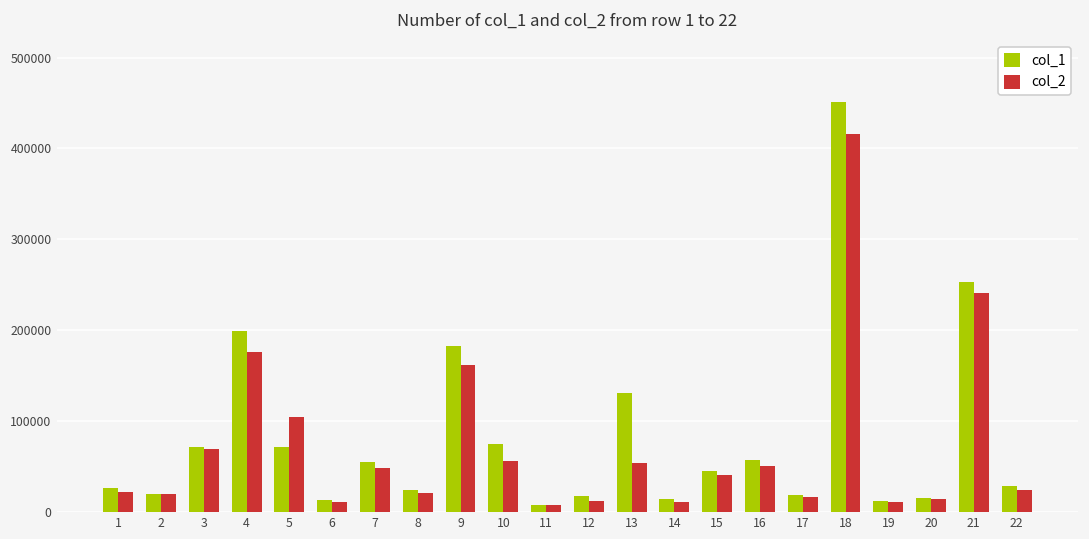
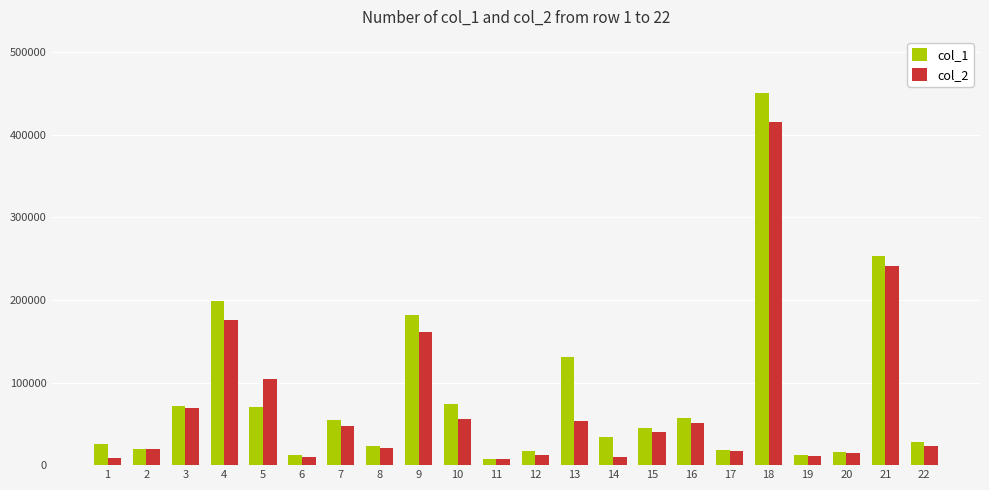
  {
    "col_1": {
      "1": 30000,
      "2": 20000,
      "3": 70000,
      "4": 200000,
      "5": 70000,
      "6": 10000,
      "7": 60000,
      "8": 20000,
      "9": 180000,
      "10": 70000,
      "11": 10000,
      "12": 20000,
      "13": 130000,
-     "14": 10000,
+     "14": 30000,
      "15": 40000,
      "16": 60000,
      "17": 20000,
      "18": 450000,
      "19": 10000,
      "20": 20000,
      "21": 250000,
      "22": 30000
    },
    "col_2": {
-     "1": 20000,
+     "1": 10000,
      "2": 20000,
      "3": 70000,
      "4": 180000,
      "5": 100000,
      "6": 10000,
      "7": 50000,
      "8": 20000,
      "9": 160000,
      "10": 60000,
      "11": 10000,
      "12": 10000,
      "13": 50000,
      "14": 10000,
      "15": 40000,
      "16": 50000,
      "17": 20000,
      "18": 420000,
      "19": 10000,
      "20": 10000,
      "21": 240000,
      "22": 20000
    }
  }
